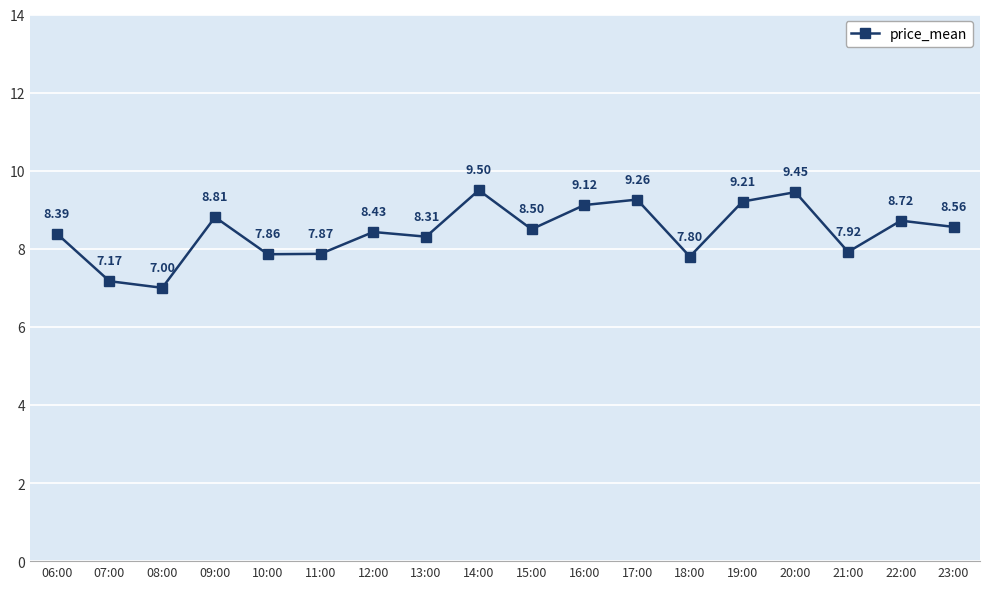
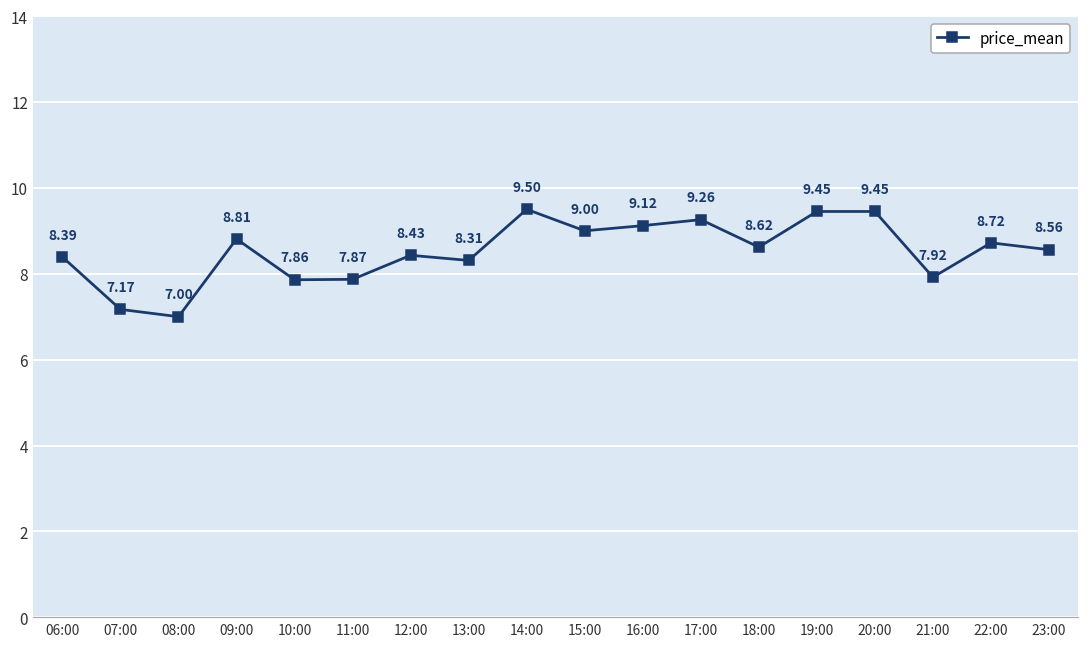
  {
    "06:00": 8.39,
    "07:00": 7.17,
    "08:00": 7.00,
    "09:00": 8.81,
    "10:00": 7.86,
    "11:00": 7.87,
    "12:00": 8.43,
    "13:00": 8.31,
    "14:00": 9.50,
-   "15:00": 8.50,
+   "15:00": 9.00,
    "16:00": 9.12,
    "17:00": 9.26,
-   "18:00": 7.80,
-   "19:00": 9.21,
+   "18:00": 8.62,
+   "19:00": 9.45,
    "20:00": 9.45,
    "21:00": 7.92,
    "22:00": 8.72,
    "23:00": 8.56
  }
